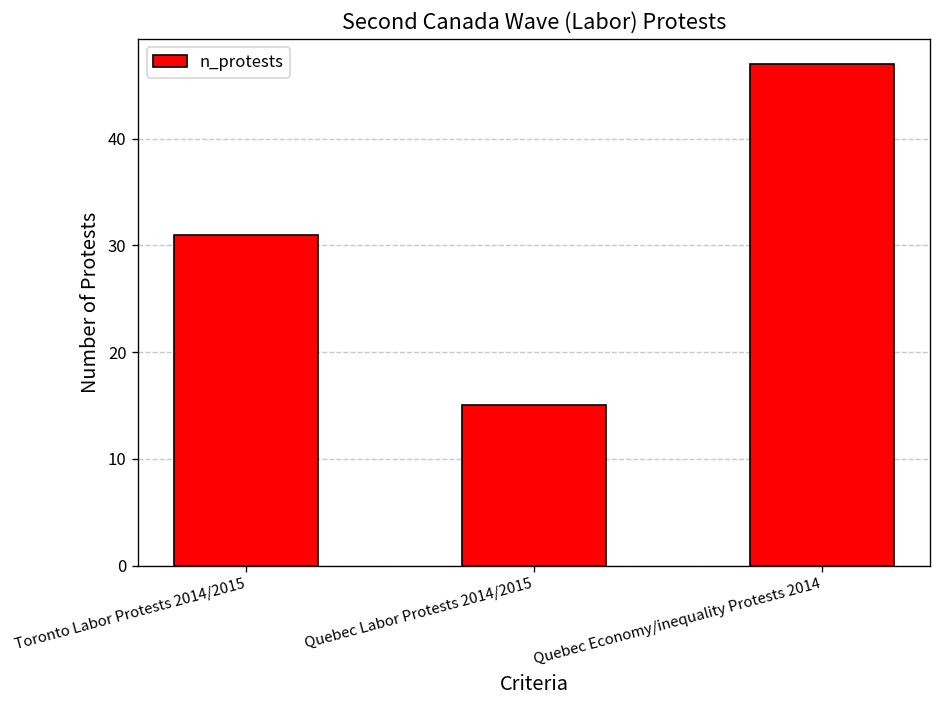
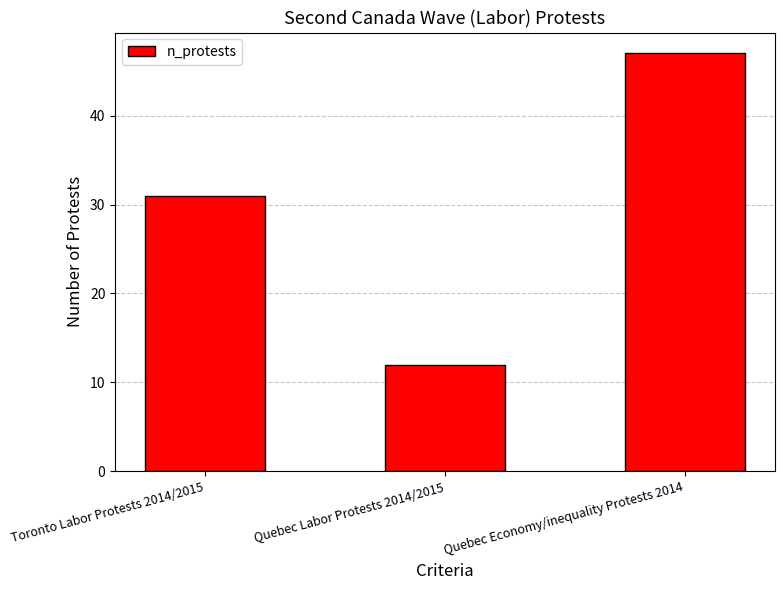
  {
    "Toronto Labor Protests 2014/2015": 31,
-   "Quebec Labor Protests 2014/2015": 15,
+   "Quebec Labor Protests 2014/2015": 12,
    "Quebec Economy/inequality Protests 2014": 47
  }
